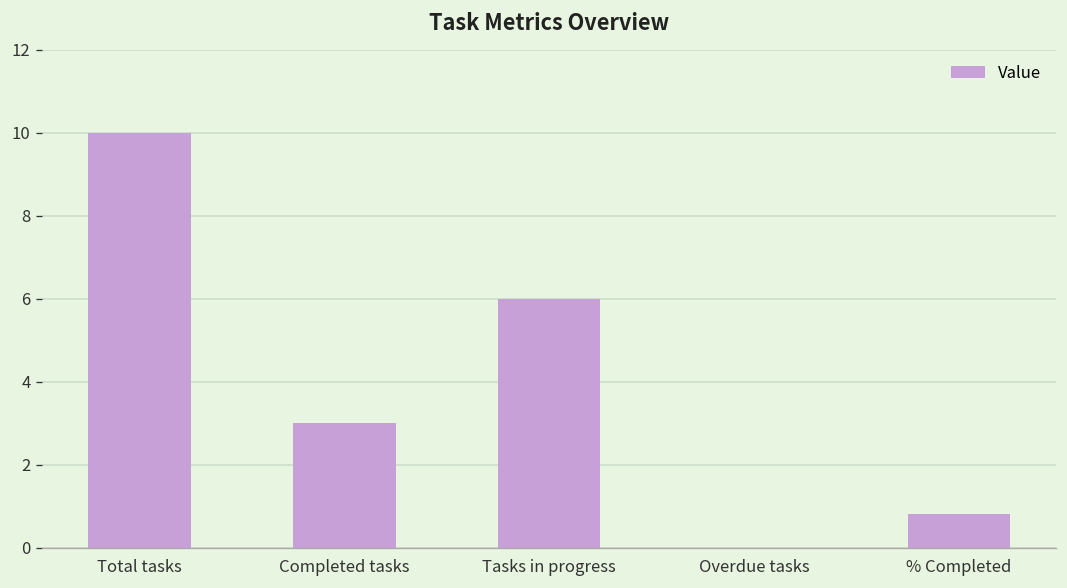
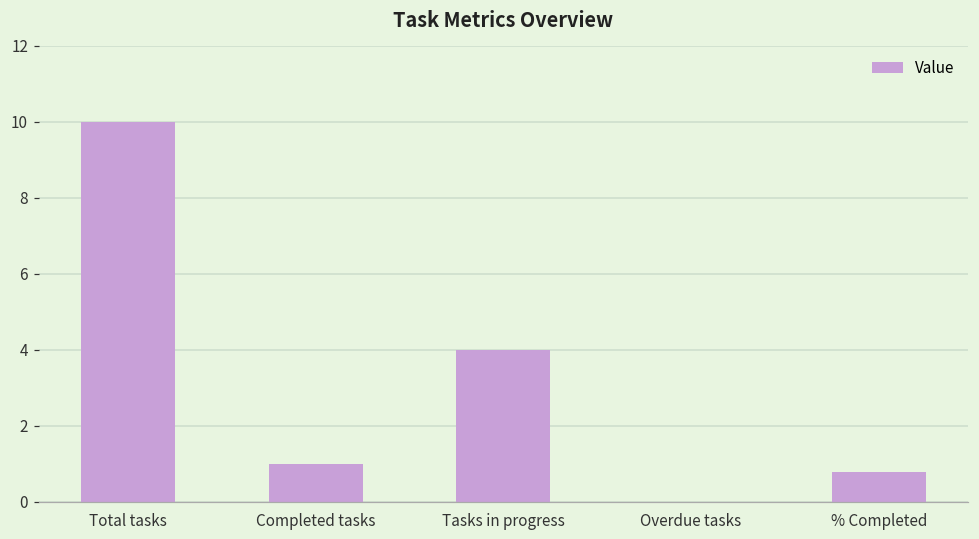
  {
    "Total tasks": 10,
-   "Completed tasks": 3,
-   "Tasks in progress": 6,
+   "Completed tasks": 1,
+   "Tasks in progress": 4,
    "Overdue tasks": 0,
    "% Completed": 0.8
  }
